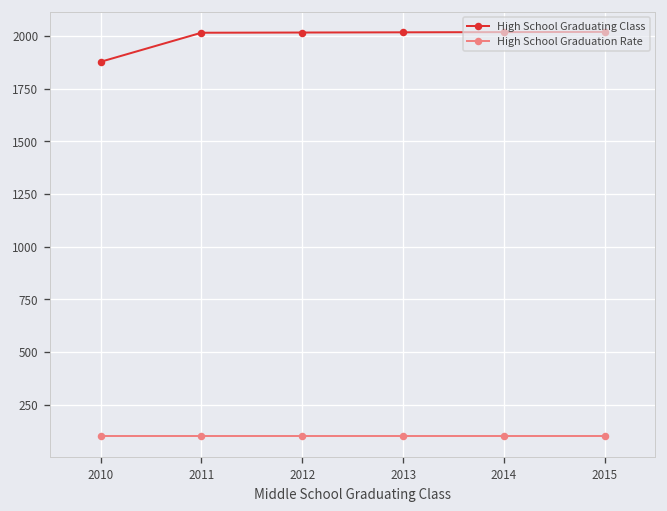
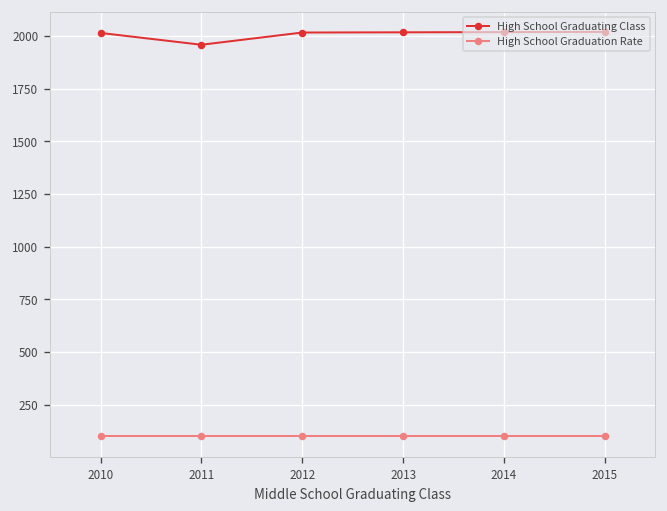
  {
    "High School Graduating Class": {
-     "2010": 1880,
-     "2011": 2020,
+     "2010": 2010,
+     "2011": 1960,
      "2012": 2020,
      "2013": 2020
    },
    "High School Graduation Rate": {
      "2010": 100,
      "2011": 100,
      "2012": 100,
      "2013": 100,
      "2014": 100,
      "2015": 100
    }
  }
